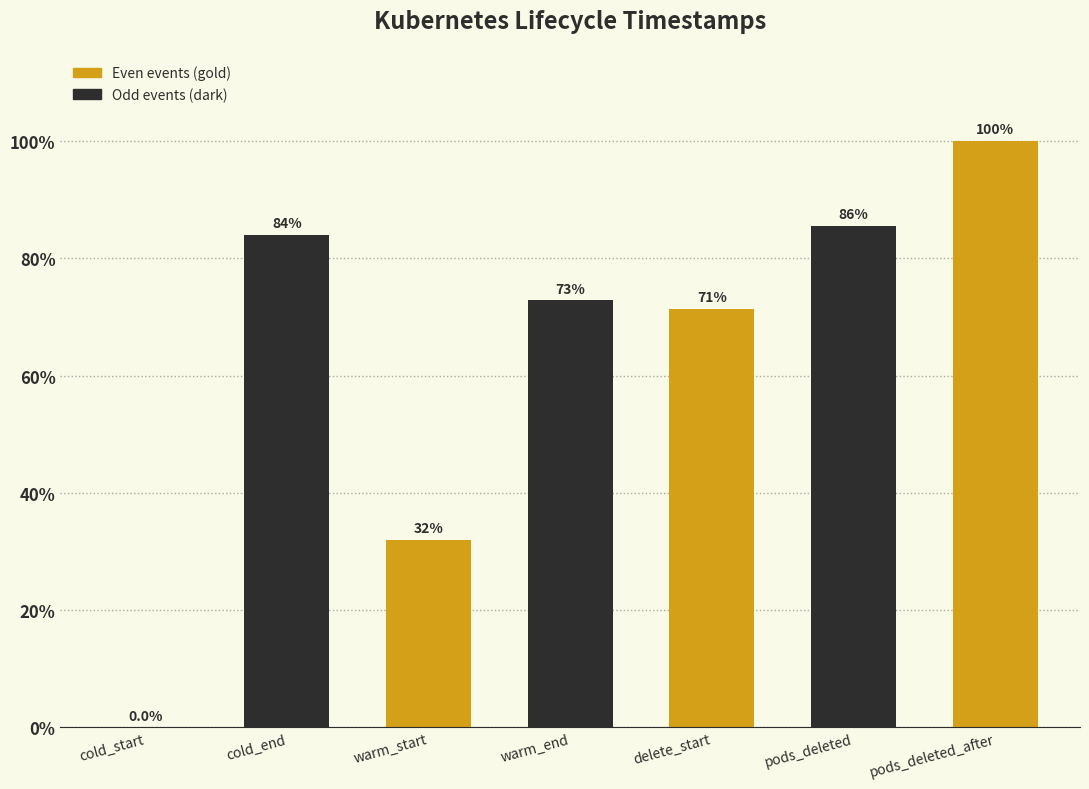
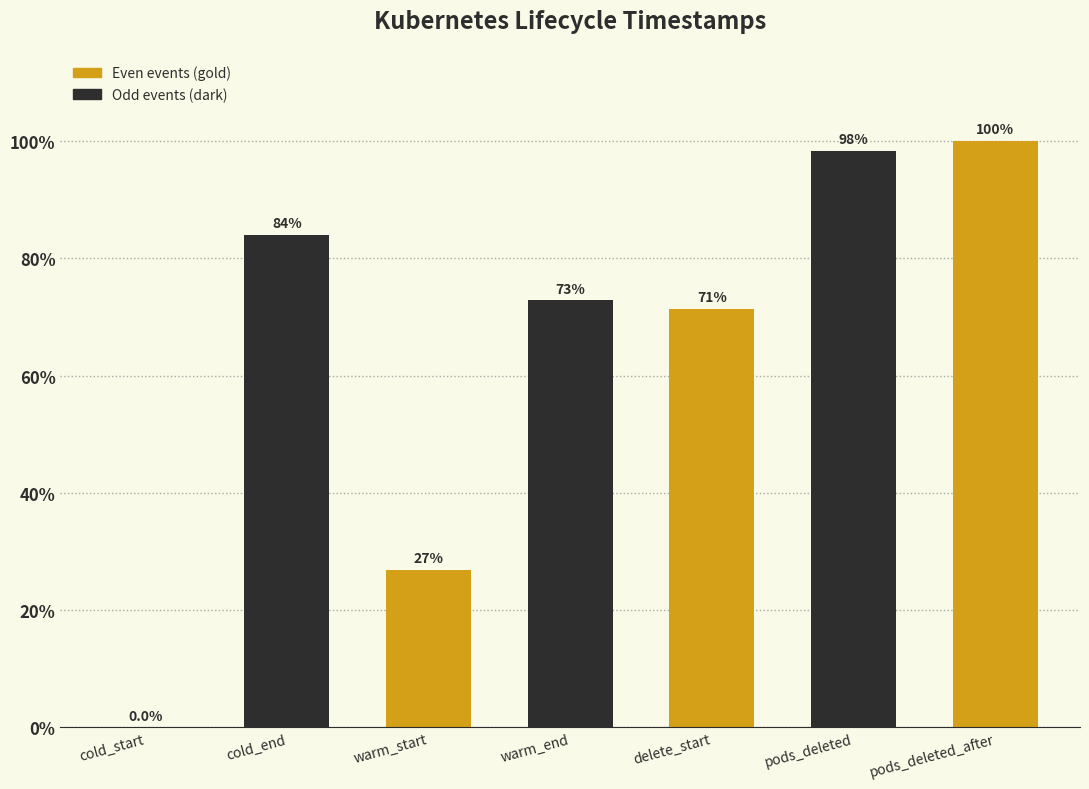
  {
    "cold_start": "0.0%",
    "cold_end": "84%",
-   "warm_start": "32%",
+   "warm_start": "27%",
    "warm_end": "73%",
    "delete_start": "71%",
-   "pods_deleted": "86%",
+   "pods_deleted": "98%",
    "pods_deleted_after": "100%"
  }
